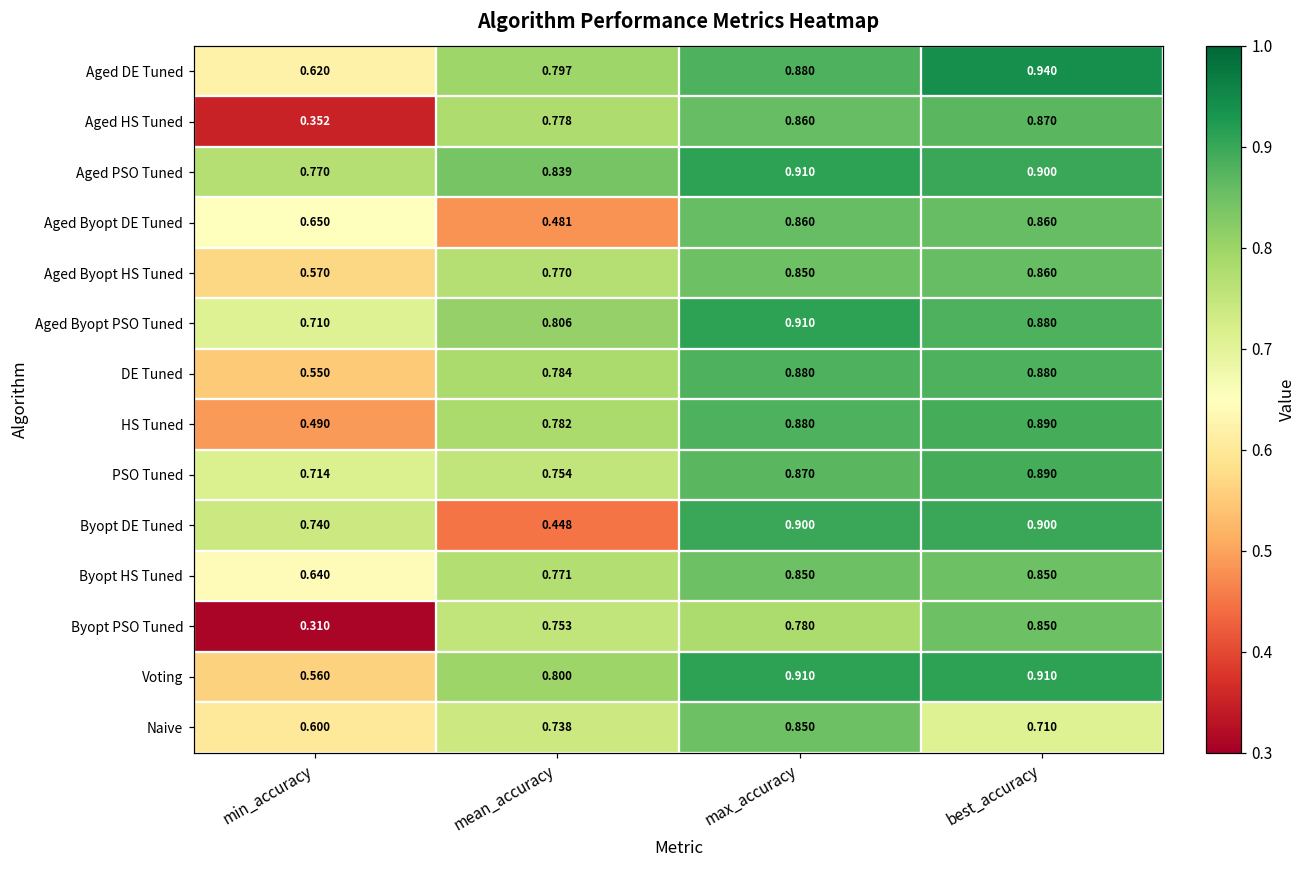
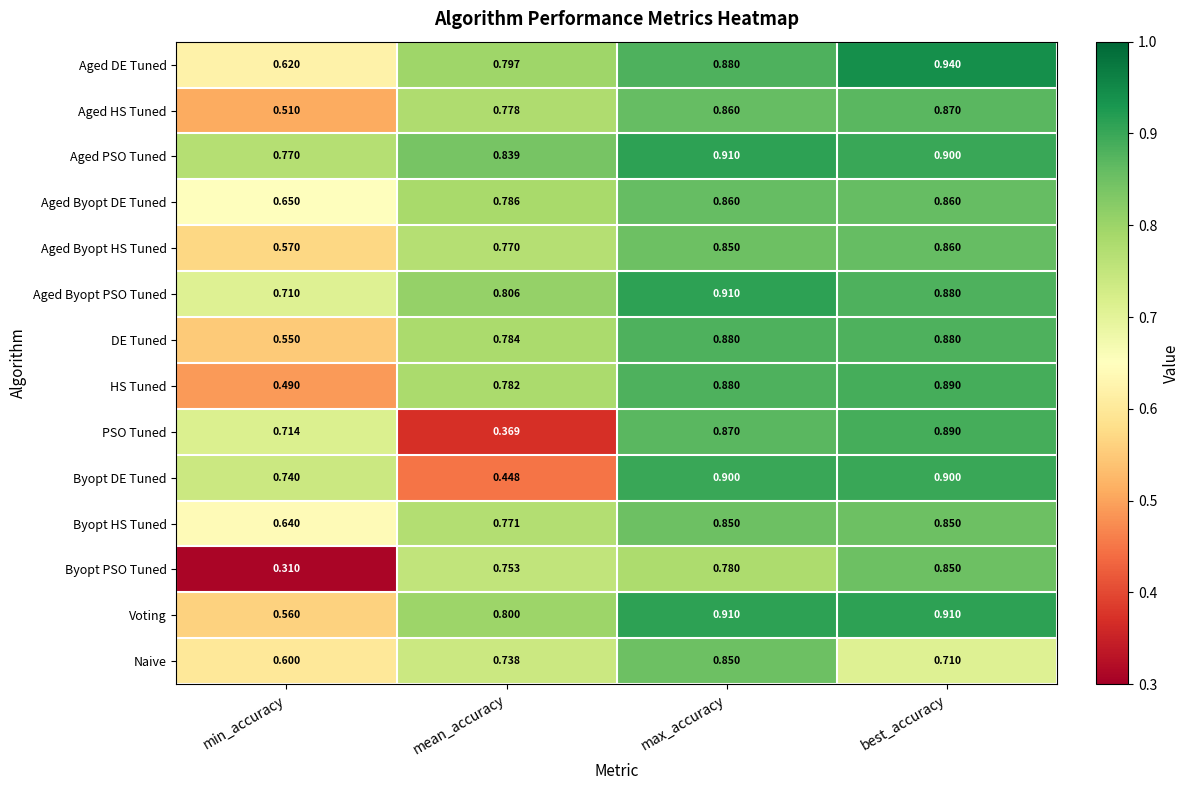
  {
    "Aged DE Tuned": {
      "min_accuracy": 0.620,
      "mean_accuracy": 0.797,
      "max_accuracy": 0.880,
      "best_accuracy": 0.940
    },
    "Aged HS Tuned": {
-     "min_accuracy": 0.352,
+     "min_accuracy": 0.510,
      "mean_accuracy": 0.778,
      "max_accuracy": 0.860,
      "best_accuracy": 0.870
    },
    "Aged PSO Tuned": {
      "min_accuracy": 0.770,
      "mean_accuracy": 0.839,
      "max_accuracy": 0.910,
      "best_accuracy": 0.900
    },
    "Aged Byopt DE Tuned": {
      "min_accuracy": 0.650,
-     "mean_accuracy": 0.481,
+     "mean_accuracy": 0.786,
      "max_accuracy": 0.860,
      "best_accuracy": 0.860
    },
    "Aged Byopt HS Tuned": {
      "min_accuracy": 0.570,
      "mean_accuracy": 0.770,
      "max_accuracy": 0.850,
      "best_accuracy": 0.860
    },
    "Aged Byopt PSO Tuned": {
      "min_accuracy": 0.710,
      "mean_accuracy": 0.806,
      "max_accuracy": 0.910,
      "best_accuracy": 0.880
    },
    "DE Tuned": {
      "min_accuracy": 0.550,
      "mean_accuracy": 0.784,
      "max_accuracy": 0.880,
      "best_accuracy": 0.880
    },
    "HS Tuned": {
      "min_accuracy": 0.490,
      "mean_accuracy": 0.782,
      "max_accuracy": 0.880,
      "best_accuracy": 0.890
    },
    "PSO Tuned": {
      "min_accuracy": 0.714,
-     "mean_accuracy": 0.754,
+     "mean_accuracy": 0.369,
      "max_accuracy": 0.870,
      "best_accuracy": 0.890
    },
    "Byopt DE Tuned": {
      "min_accuracy": 0.740,
      "mean_accuracy": 0.448,
      "max_accuracy": 0.900,
      "best_accuracy": 0.900
    },
    "Byopt HS Tuned": {
      "min_accuracy": 0.640,
      "mean_accuracy": 0.771,
      "max_accuracy": 0.850,
      "best_accuracy": 0.850
    },
    "Byopt PSO Tuned": {
      "min_accuracy": 0.310,
      "mean_accuracy": 0.753,
      "max_accuracy": 0.780,
      "best_accuracy": 0.850
    },
    "Voting": {
      "min_accuracy": 0.560,
      "mean_accuracy": 0.800,
      "max_accuracy": 0.910,
      "best_accuracy": 0.910
    },
    "Naive": {
      "min_accuracy": 0.600,
      "mean_accuracy": 0.738,
      "max_accuracy": 0.850,
      "best_accuracy": 0.710
    }
  }
